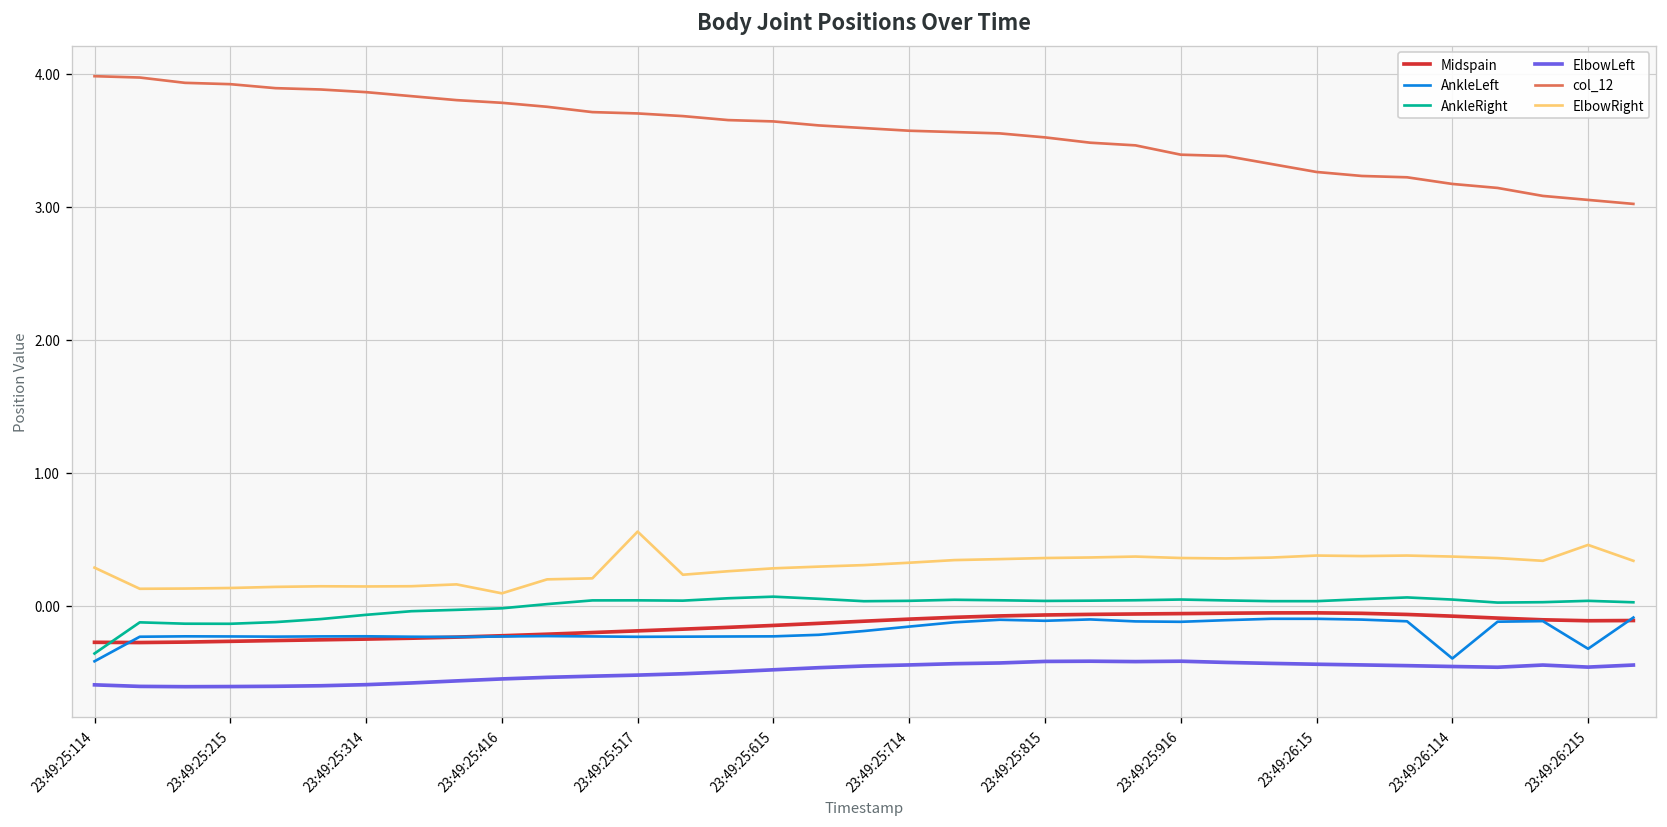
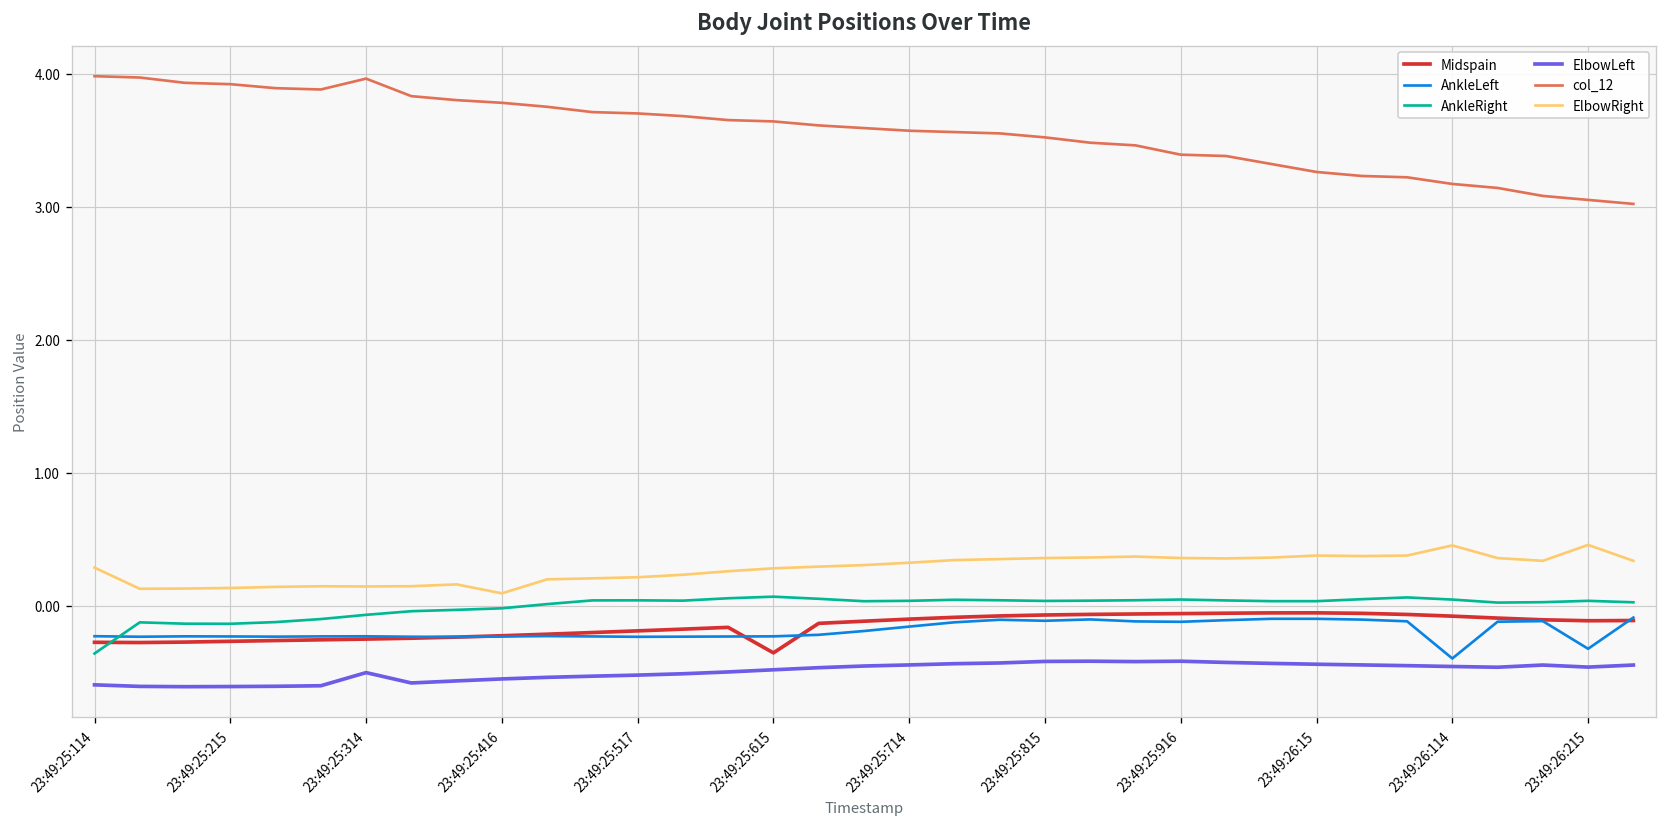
  {
    "Midspain": {
      "23:49:25:114": -0.28,
      "23:49:25:215": -0.27,
      "23:49:25:517": -0.19,
-     "23:49:25:615": -0.15,
+     "23:49:25:615": -0.35,
      "23:49:25:714": -0.10,
      "23:49:25:815": -0.07,
      "23:49:25:916": -0.06,
      "23:49:26:15": -0.05,
      "23:49:26:114": -0.08,
      "23:49:26:215": -0.11
    },
    "AnkleLeft": {
-     "23:49:25:114": -0.42,
+     "23:49:25:114": -0.23,
      "23:49:25:215": -0.23,
      "23:49:25:517": -0.23,
      "23:49:25:615": -0.23,
      "23:49:25:714": -0.16,
      "23:49:25:815": -0.11,
      "23:49:25:916": -0.12,
      "23:49:26:15": -0.10,
      "23:49:26:114": -0.40,
      "23:49:26:215": -0.32
    },
    "AnkleRight": {
      "23:49:25:114": -0.36,
      "23:49:25:215": -0.14,
      "23:49:25:314": -0.07,
      "23:49:25:416": -0.02,
      "23:49:25:517": 0.04,
      "23:49:25:615": 0.07,
      "23:49:25:714": 0.04,
      "23:49:25:815": 0.04,
      "23:49:25:916": 0.05,
      "23:49:26:15": 0.03,
      "23:49:26:114": 0.05,
      "23:49:26:215": 0.04
    },
    "ElbowLeft": {
      "23:49:25:114": -0.60,
      "23:49:25:215": -0.61,
-     "23:49:25:314": -0.59,
+     "23:49:25:314": -0.50,
      "23:49:25:416": -0.55,
      "23:49:25:517": -0.52,
      "23:49:25:615": -0.48,
      "23:49:25:714": -0.45,
      "23:49:25:815": -0.42,
      "23:49:25:916": -0.42,
      "23:49:26:15": -0.44,
      "23:49:26:114": -0.46,
      "23:49:26:215": -0.46
    },
    "col_12": {
      "23:49:25:114": 3.98,
      "23:49:25:215": 3.92,
-     "23:49:25:314": 3.86,
+     "23:49:25:314": 3.96,
      "23:49:25:416": 3.78,
      "23:49:25:517": 3.70,
      "23:49:25:615": 3.64,
      "23:49:25:714": 3.57,
      "23:49:25:815": 3.52,
      "23:49:25:916": 3.39,
      "23:49:26:15": 3.26,
      "23:49:26:114": 3.17,
      "23:49:26:215": 3.05
    },
    "ElbowRight": {
      "23:49:25:114": 0.29,
      "23:49:25:215": 0.13,
      "23:49:25:314": 0.14,
      "23:49:25:416": 0.09,
-     "23:49:25:517": 0.56,
+     "23:49:25:517": 0.21,
      "23:49:25:615": 0.28,
      "23:49:25:714": 0.32,
      "23:49:25:815": 0.36,
      "23:49:25:916": 0.36,
      "23:49:26:15": 0.38,
-     "23:49:26:114": 0.37,
+     "23:49:26:114": 0.45,
      "23:49:26:215": 0.46
    }
  }
